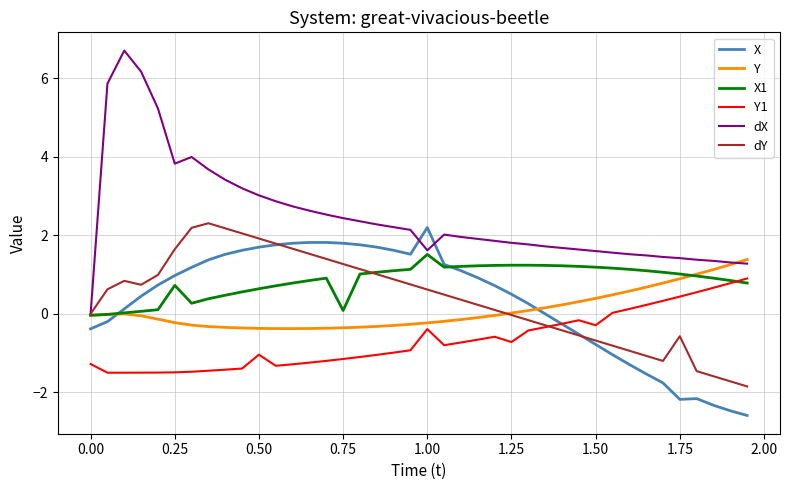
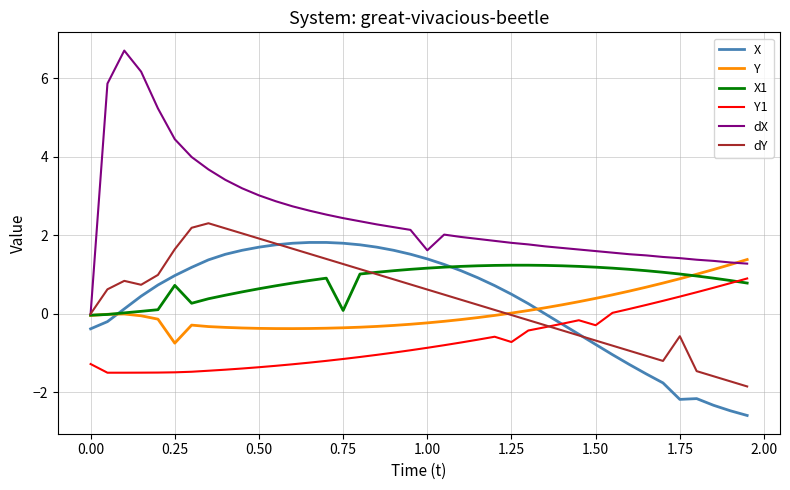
  {
    "X": {
      "0.00": -0.4,
      "0.25": 1.0,
      "0.50": 1.7,
      "0.75": 1.8,
-     "1.00": 2.2,
+     "1.00": 1.4,
      "1.25": 0.5,
      "1.50": -0.8,
      "1.75": -2.2
    },
    "Y": {
-     "0.25": -0.2,
+     "0.25": -0.7,
      "0.50": -0.4,
      "0.75": -0.4,
      "1.00": -0.2,
      "1.50": 0.4,
      "1.75": 0.9
    },
    "X1": {
      "0.25": 0.7,
      "0.50": 0.6,
      "0.75": 0.1,
-     "1.00": 1.5,
+     "1.00": 1.2,
      "1.25": 1.2,
      "1.50": 1.2,
      "1.75": 1.0
    },
    "Y1": {
      "0.00": -1.3,
      "0.25": -1.5,
-     "0.50": -1.0,
+     "0.50": -1.4,
      "0.75": -1.2,
-     "1.00": -0.4,
+     "1.00": -0.9,
      "1.25": -0.7,
      "1.50": -0.3,
      "1.75": 0.4
    },
    "dX": {
-     "0.25": 3.8,
+     "0.25": 4.5,
      "0.50": 3.0,
      "0.75": 2.4,
      "1.00": 1.6,
      "1.25": 1.8,
      "1.50": 1.6,
      "1.75": 1.4
    },
    "dY": {
      "0.25": 1.6,
      "0.50": 1.9,
      "0.75": 1.3,
      "1.00": 0.6,
      "1.50": -0.7,
      "1.75": -0.6
    }
  }
